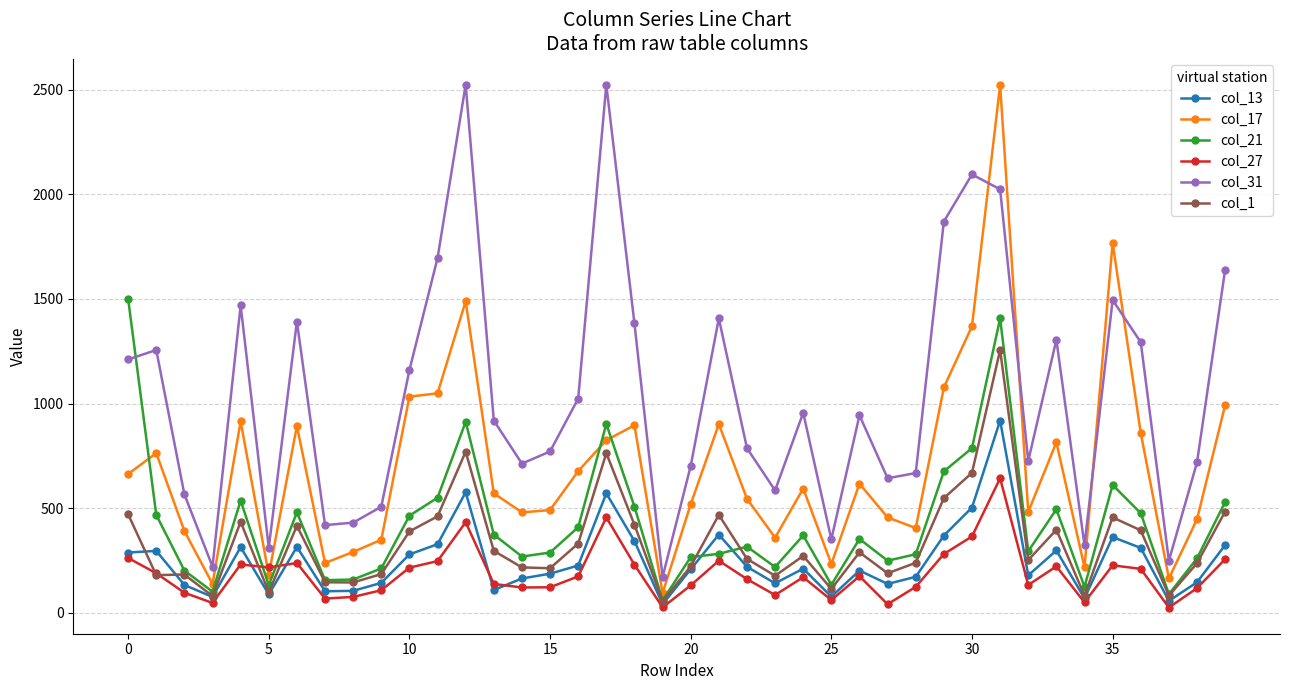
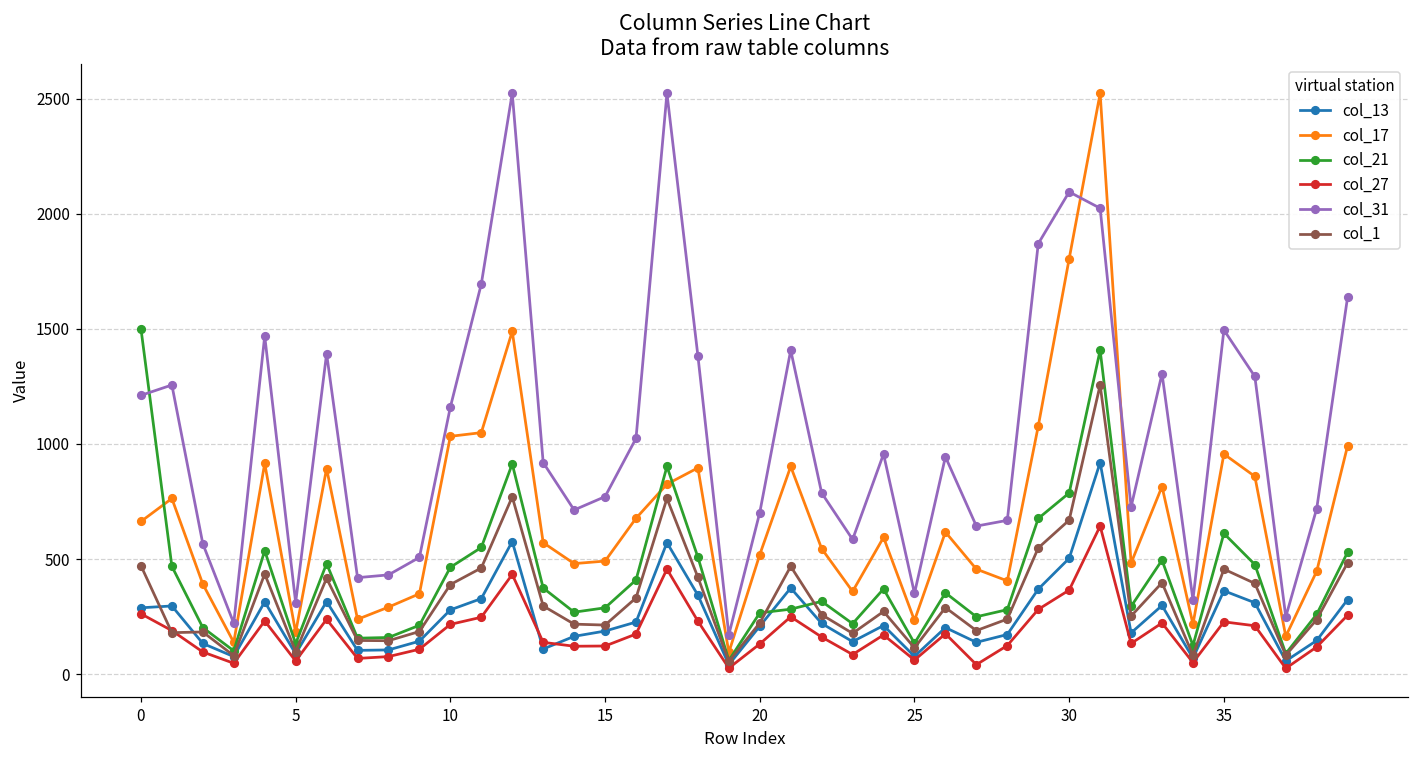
  {
    "col_13": {
      "0": 290,
      "10": 280,
      "15": 190,
      "20": 210,
      "25": 80,
      "30": 500,
      "35": 360
    },
    "col_17": {
      "0": 660,
      "5": 180,
      "10": 1030,
      "15": 490,
      "20": 520,
      "25": 230,
-     "30": 1370,
-     "35": 1770
+     "30": 1810,
+     "35": 960
    },
    "col_21": {
      "0": 1500,
      "5": 130,
      "10": 460,
      "15": 290,
      "20": 270,
      "25": 130,
      "30": 790,
      "35": 610
    },
    "col_27": {
      "0": 260,
-     "5": 220,
+     "5": 60,
      "10": 220,
      "15": 120,
      "20": 130,
      "25": 60,
      "30": 370,
      "35": 230
    },
    "col_31": {
      "0": 1210,
      "5": 310,
      "10": 1160,
      "15": 770,
      "20": 700,
      "25": 350,
      "30": 2100,
      "35": 1500
    },
    "col_1": {
      "0": 470,
      "10": 390,
      "15": 210,
      "20": 220,
      "25": 110,
      "30": 670,
      "35": 460
    }
  }
